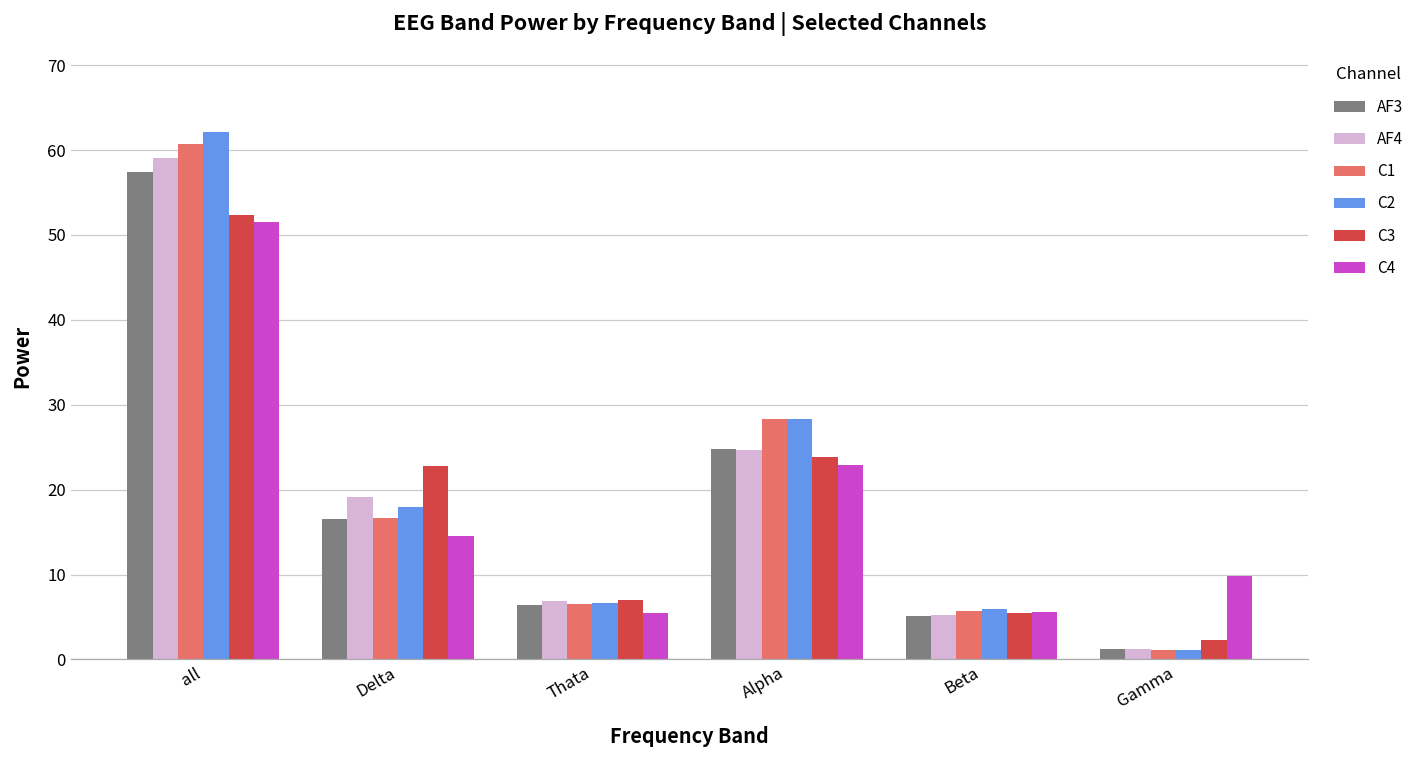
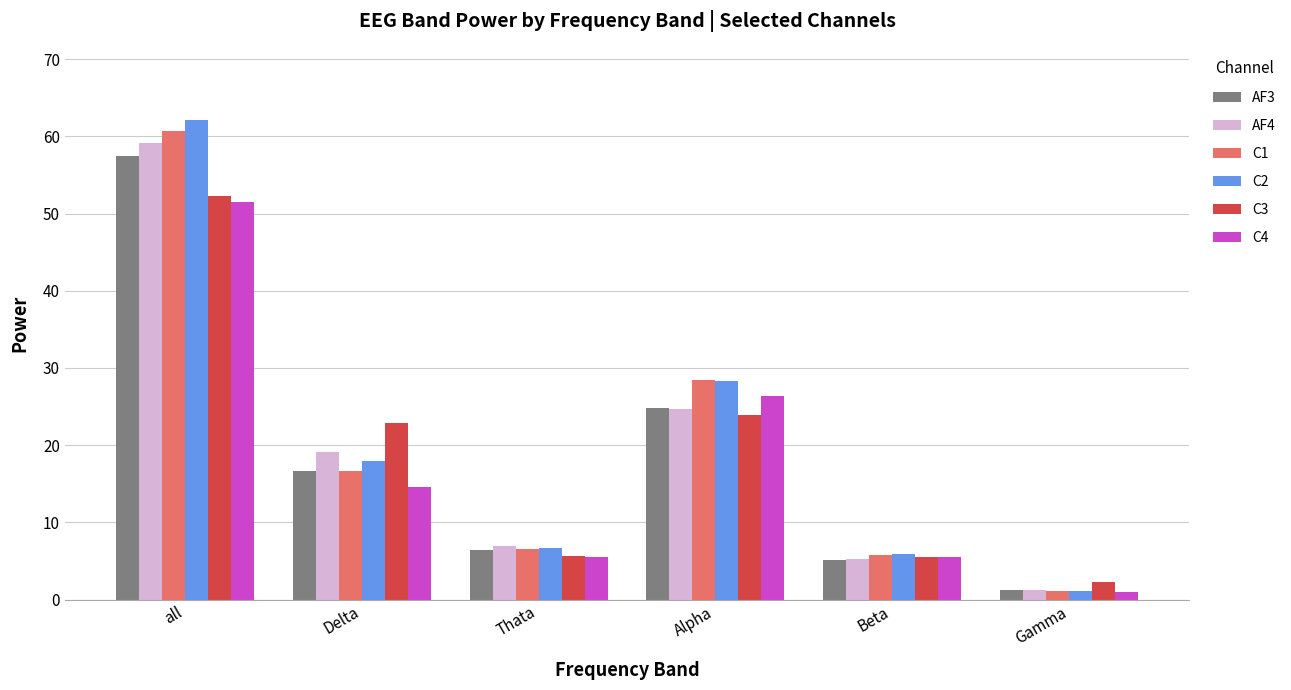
  {
    "AF3": {
      "all": 57,
      "Delta": 17,
      "Thata": 6,
      "Alpha": 25,
      "Beta": 5,
      "Gamma": 1
    },
    "AF4": {
      "all": 59,
      "Delta": 19,
      "Thata": 7,
      "Alpha": 25,
      "Beta": 5,
      "Gamma": 1
    },
    "C1": {
      "all": 61,
      "Delta": 17,
      "Thata": 7,
      "Alpha": 28,
      "Beta": 6,
      "Gamma": 1
    },
    "C2": {
      "all": 62,
      "Delta": 18,
      "Thata": 7,
      "Alpha": 28,
      "Beta": 6,
      "Gamma": 1
    },
    "C3": {
      "all": 52,
      "Delta": 23,
-     "Thata": 7,
+     "Thata": 6,
      "Alpha": 24,
      "Beta": 5,
      "Gamma": 2
    },
    "C4": {
      "all": 52,
      "Delta": 15,
      "Thata": 5,
-     "Alpha": 23,
+     "Alpha": 26,
      "Beta": 6,
-     "Gamma": 10
+     "Gamma": 1
    }
  }
